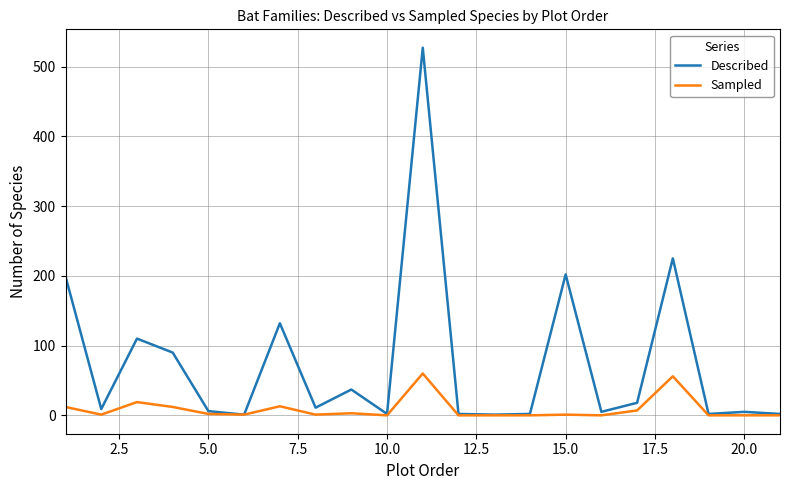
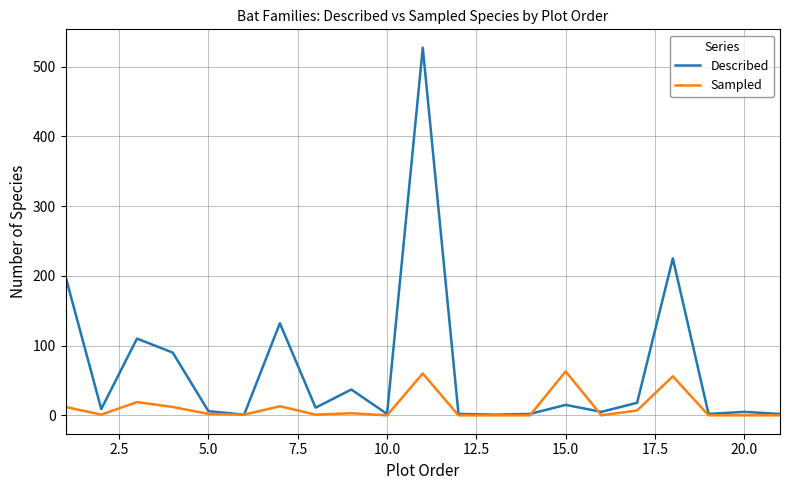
  {
    "Described": {
      "5.0": 10,
-     "15.0": 200,
+     "15.0": 20,
      "20.0": 10
    },
    "Sampled": {
      "5.0": 0,
-     "15.0": 0,
+     "15.0": 60,
      "20.0": 0
    }
  }
